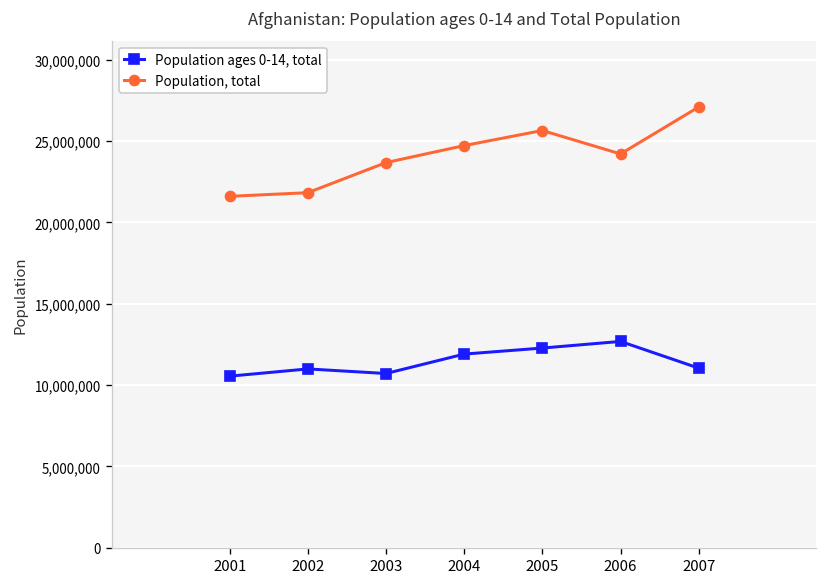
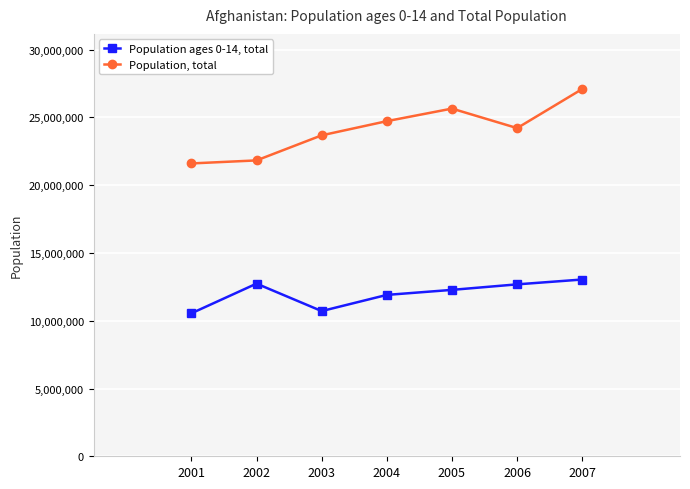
  {
    "Population ages 0-14, total": {
      "2001": "10,500,000",
-     "2002": "11,000,000",
+     "2002": "12,700,000",
      "2003": "10,700,000",
      "2004": "11,900,000",
      "2005": "12,300,000",
      "2006": "12,700,000",
-     "2007": "11,000,000"
+     "2007": "13,000,000"
    },
    "Population, total": {
      "2001": "21,600,000",
      "2002": "21,800,000",
      "2003": "23,700,000",
      "2004": "24,700,000",
      "2005": "25,700,000",
      "2006": "24,200,000",
      "2007": "27,100,000"
    }
  }
